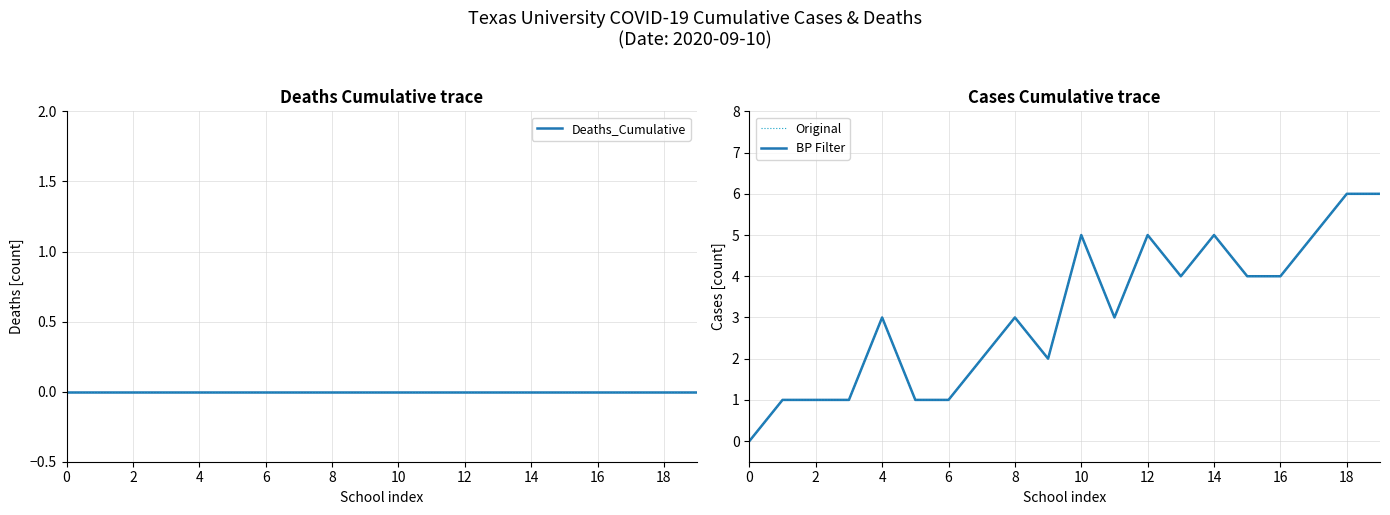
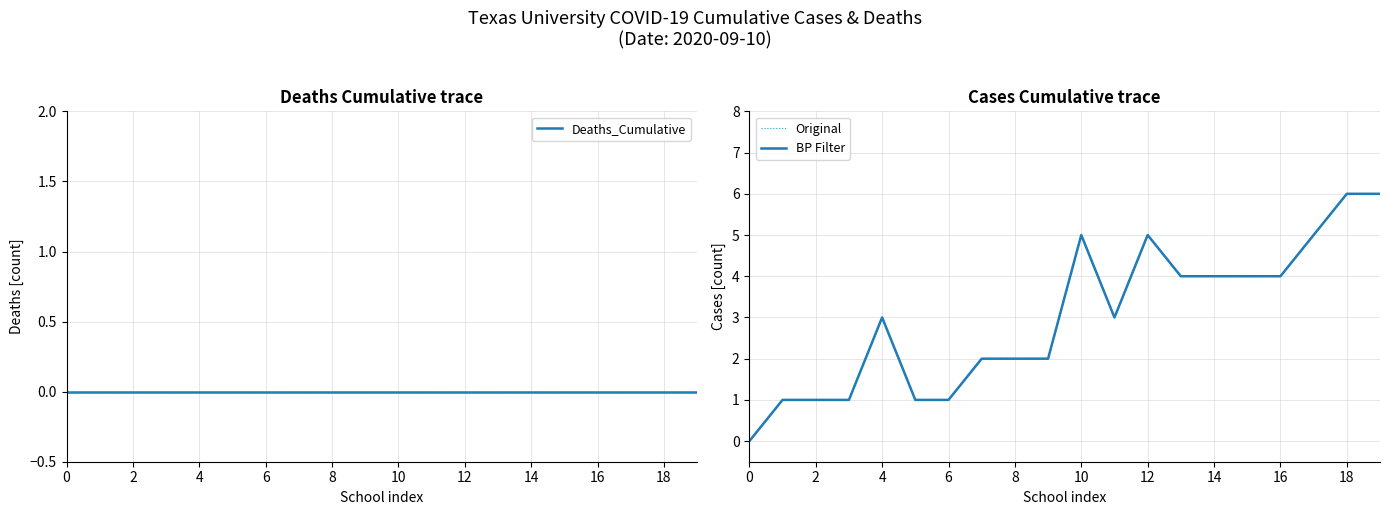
  {
    "Deaths Cumulative trace": {
      "0": 0.00,
      "2": 0.00,
      "4": 0.00,
      "6": 0.00,
      "8": 0.00,
      "10": 0.00,
      "12": 0.00,
      "14": 0.00,
      "16": 0.00,
      "18": 0.00
    },
    "Cases Cumulative trace": {
      "0": 0,
      "2": 1,
      "4": 3,
      "6": 1,
-     "8": 3,
+     "8": 2,
      "10": 5,
      "12": 5,
-     "14": 5,
+     "14": 4,
      "16": 4,
      "18": 6
    }
  }
